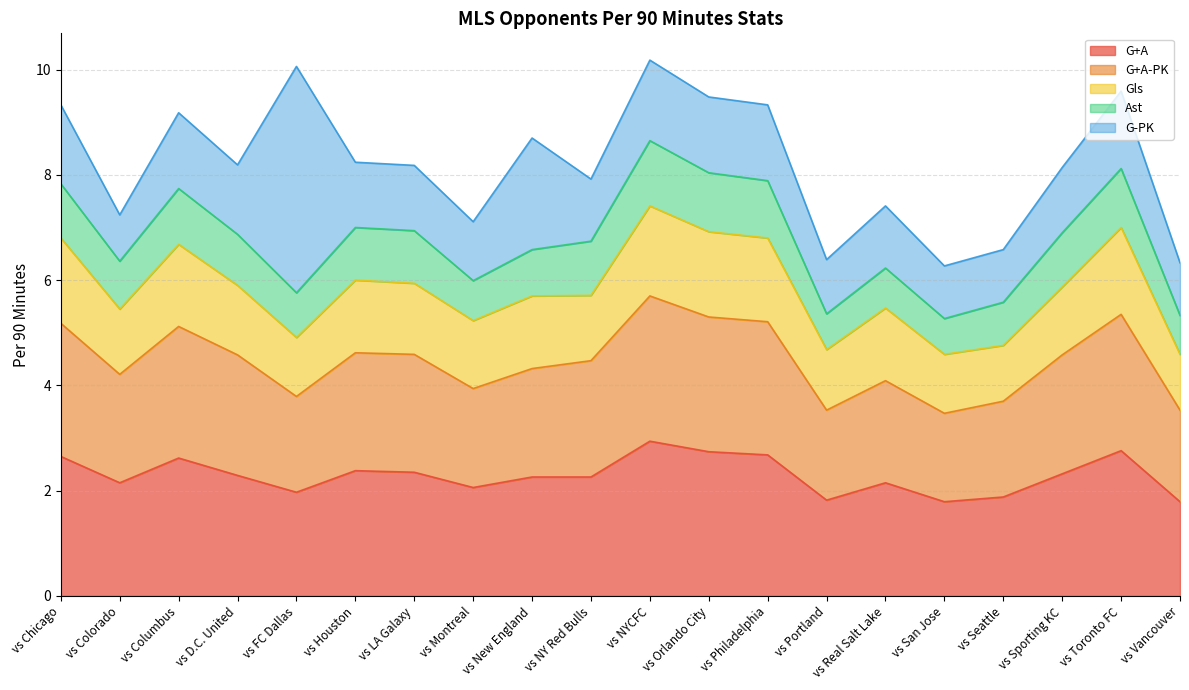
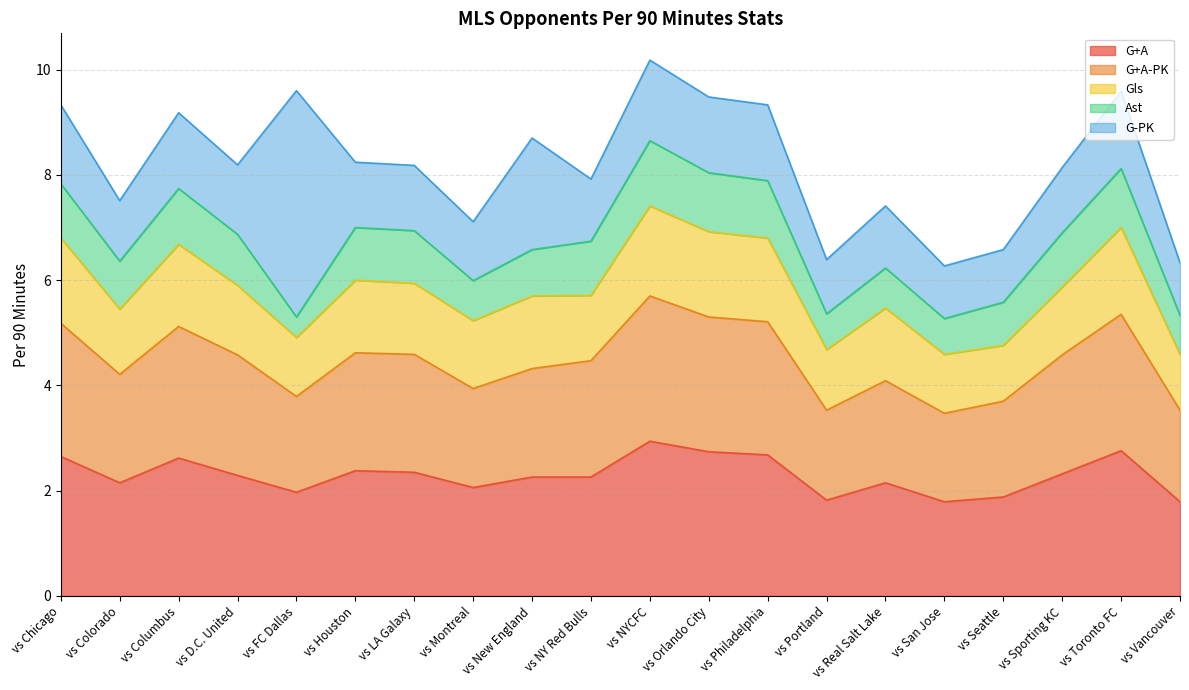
  {
    "Gls": {
      "vs Chicago": 1.6,
      "vs Colorado": 1.2,
      "vs Columbus": 1.6,
      "vs D.C. United": 1.3,
      "vs FC Dallas": 1.1,
      "vs Houston": 1.4,
      "vs LA Galaxy": 1.3,
      "vs Montreal": 1.3,
      "vs New England": 1.4,
      "vs NY Red Bulls": 1.2,
      "vs NYCFC": 1.7,
      "vs Orlando City": 1.6,
      "vs Philadelphia": 1.6,
      "vs Portland": 1.1,
      "vs Real Salt Lake": 1.4,
      "vs San Jose": 1.1,
      "vs Seattle": 1.1,
      "vs Sporting KC": 1.3,
      "vs Toronto FC": 1.7,
      "vs Vancouver": 1.1
    },
    "Ast": {
      "vs Chicago": 1.0,
      "vs Colorado": 0.9,
      "vs Columbus": 1.1,
      "vs D.C. United": 1.0,
-     "vs FC Dallas": 0.8,
+     "vs FC Dallas": 0.4,
      "vs Houston": 1.0,
      "vs LA Galaxy": 1.0,
      "vs Montreal": 0.8,
      "vs New England": 0.9,
      "vs NY Red Bulls": 1.0,
      "vs NYCFC": 1.2,
      "vs Orlando City": 1.1,
      "vs Philadelphia": 1.1,
      "vs Portland": 0.7,
      "vs Real Salt Lake": 0.8,
      "vs San Jose": 0.7,
      "vs Seattle": 0.8,
      "vs Sporting KC": 1.0,
      "vs Toronto FC": 1.1,
      "vs Vancouver": 0.7
    },
    "G-PK": {
      "vs Chicago": 1.5,
-     "vs Colorado": 0.9,
+     "vs Colorado": 1.1,
      "vs Columbus": 1.4,
      "vs D.C. United": 1.3,
      "vs FC Dallas": 4.3,
      "vs Houston": 1.2,
      "vs LA Galaxy": 1.2,
      "vs Montreal": 1.1,
      "vs New England": 2.1,
      "vs NY Red Bulls": 1.2,
      "vs NYCFC": 1.5,
      "vs Orlando City": 1.4,
      "vs Philadelphia": 1.4,
      "vs Portland": 1.0,
      "vs Real Salt Lake": 1.2,
      "vs San Jose": 1.0,
      "vs Seattle": 1.0,
      "vs Sporting KC": 1.2,
      "vs Vancouver": 1.0
    }
  }
